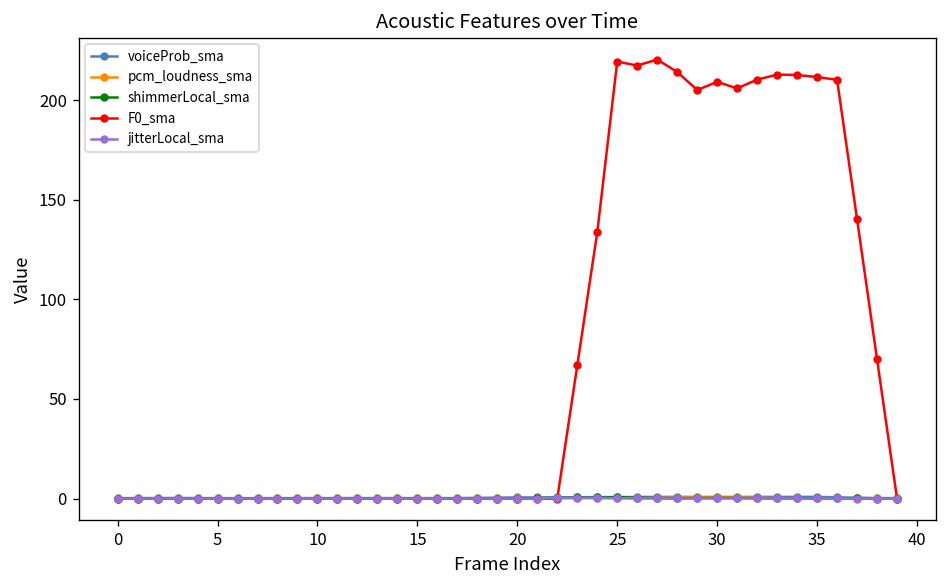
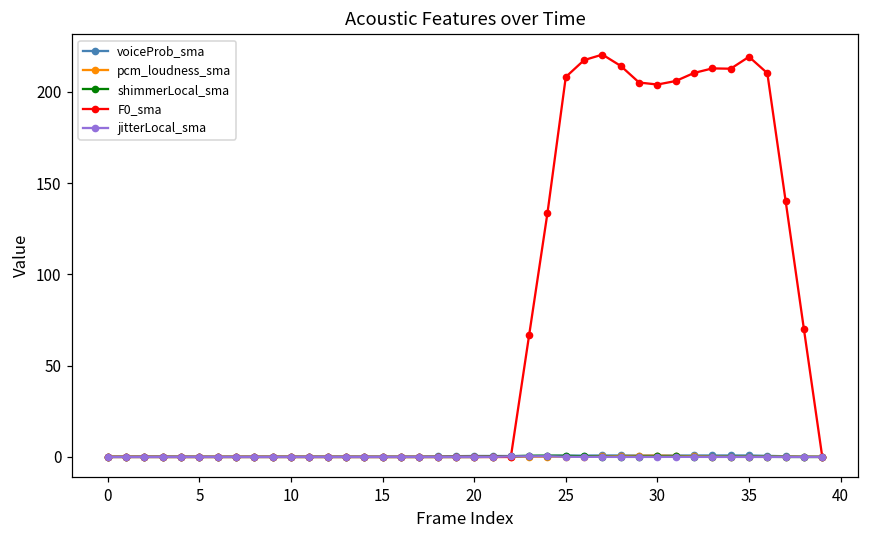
  {
    "F0_sma": {
-     "25": 219,
-     "30": 209,
-     "35": 212
+     "25": 208,
+     "30": 204,
+     "35": 219
    }
  }
